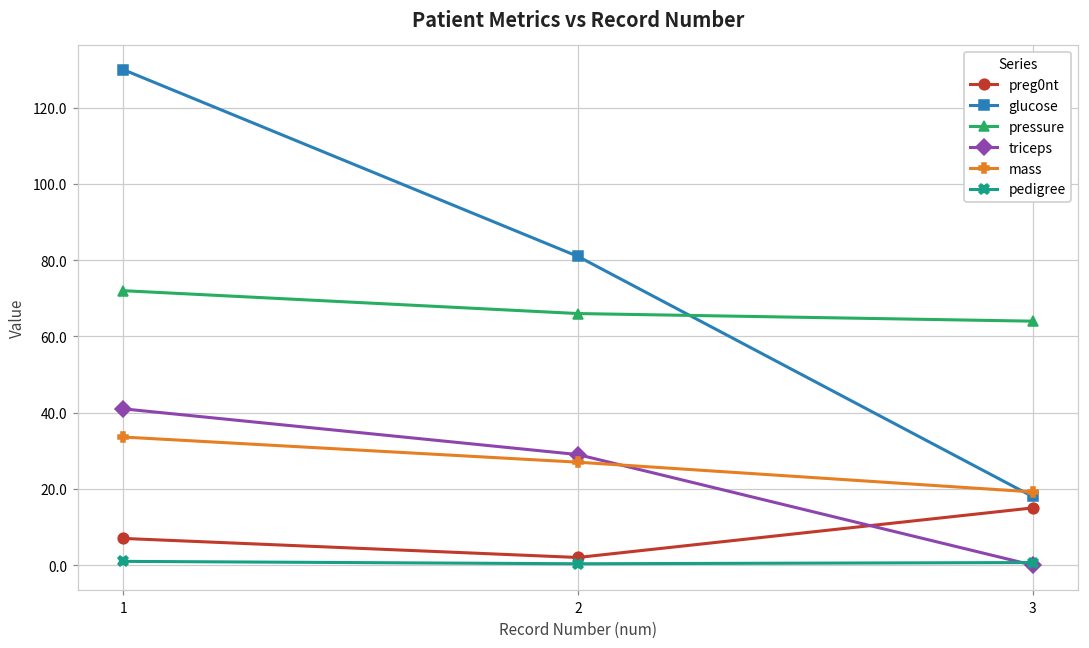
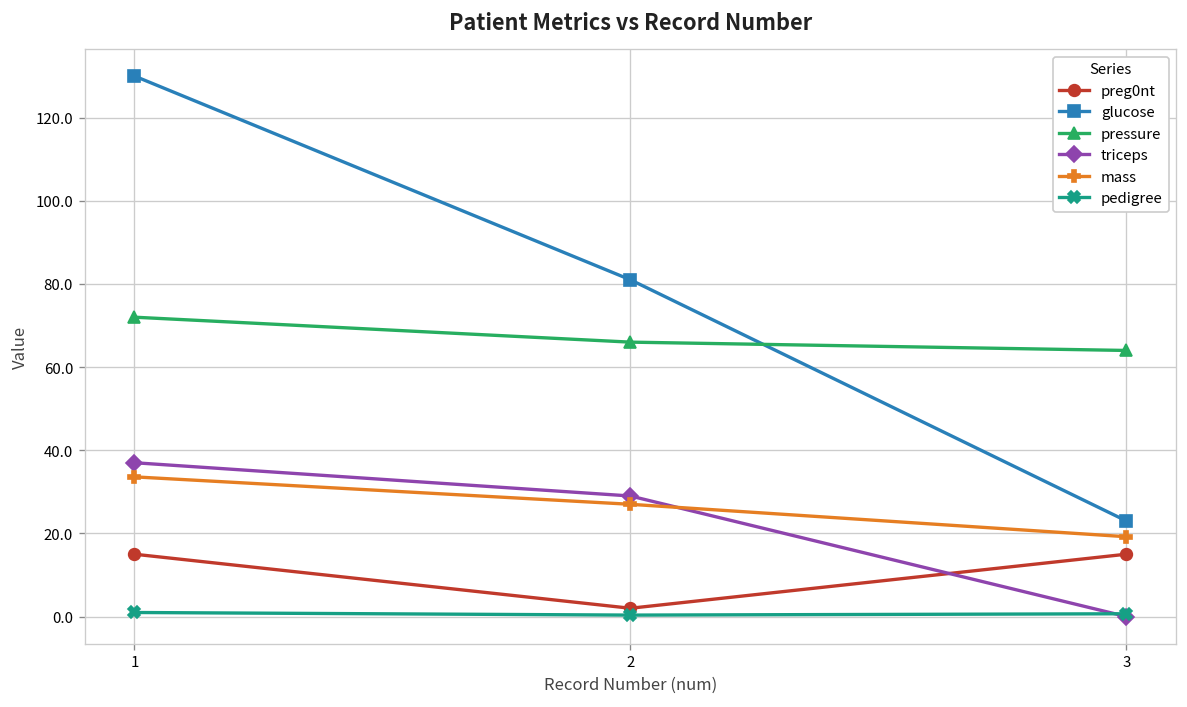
  {
    "preg0nt": {
-     "1": 7,
+     "1": 15,
      "2": 2,
      "3": 15
    },
    "glucose": {
      "1": 130,
      "2": 81,
-     "3": 18
+     "3": 23
    },
    "triceps": {
-     "1": 41,
+     "1": 37,
      "2": 29
    },
    "mass": {
      "1": 34,
      "2": 27,
      "3": 19
    }
  }
